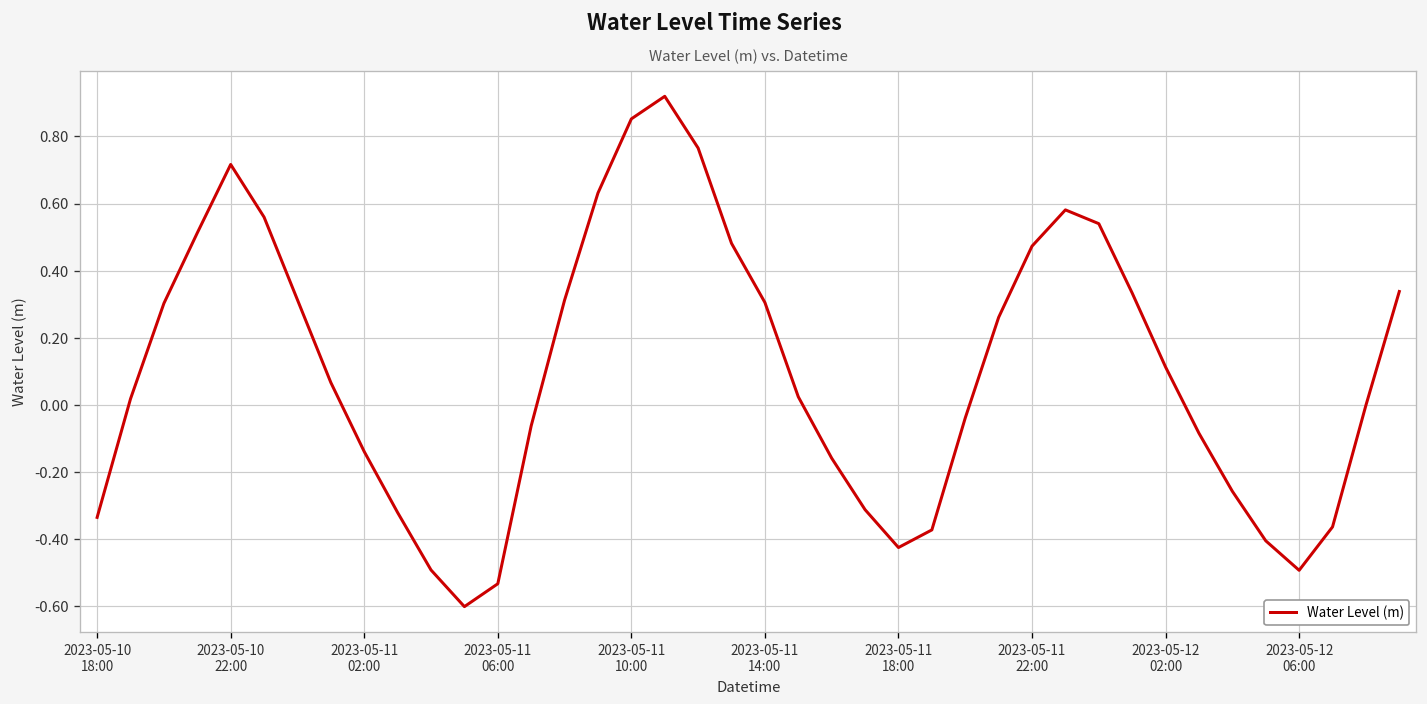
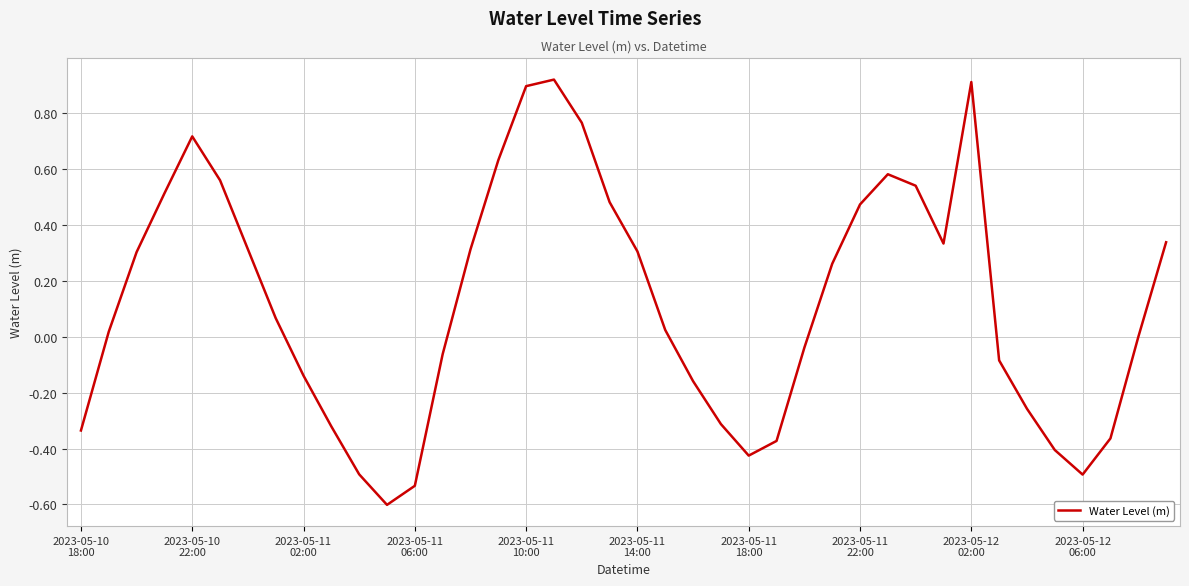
  {
    "2023-05-10 18:00": -0.34,
    "2023-05-10 22:00": 0.72,
    "2023-05-11 02:00": -0.14,
    "2023-05-11 06:00": -0.53,
-   "2023-05-11 10:00": 0.85,
+   "2023-05-11 10:00": 0.90,
    "2023-05-11 14:00": 0.31,
    "2023-05-11 18:00": -0.43,
    "2023-05-11 22:00": 0.47,
-   "2023-05-12 02:00": 0.11,
+   "2023-05-12 02:00": 0.91,
    "2023-05-12 06:00": -0.49
  }
